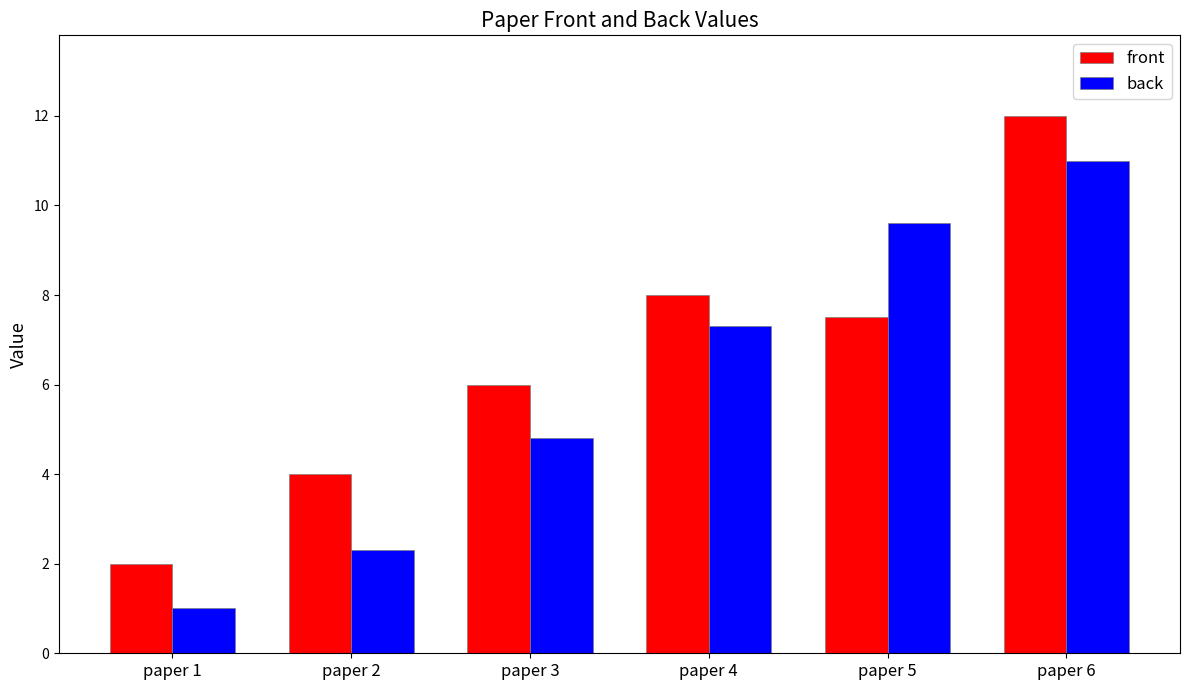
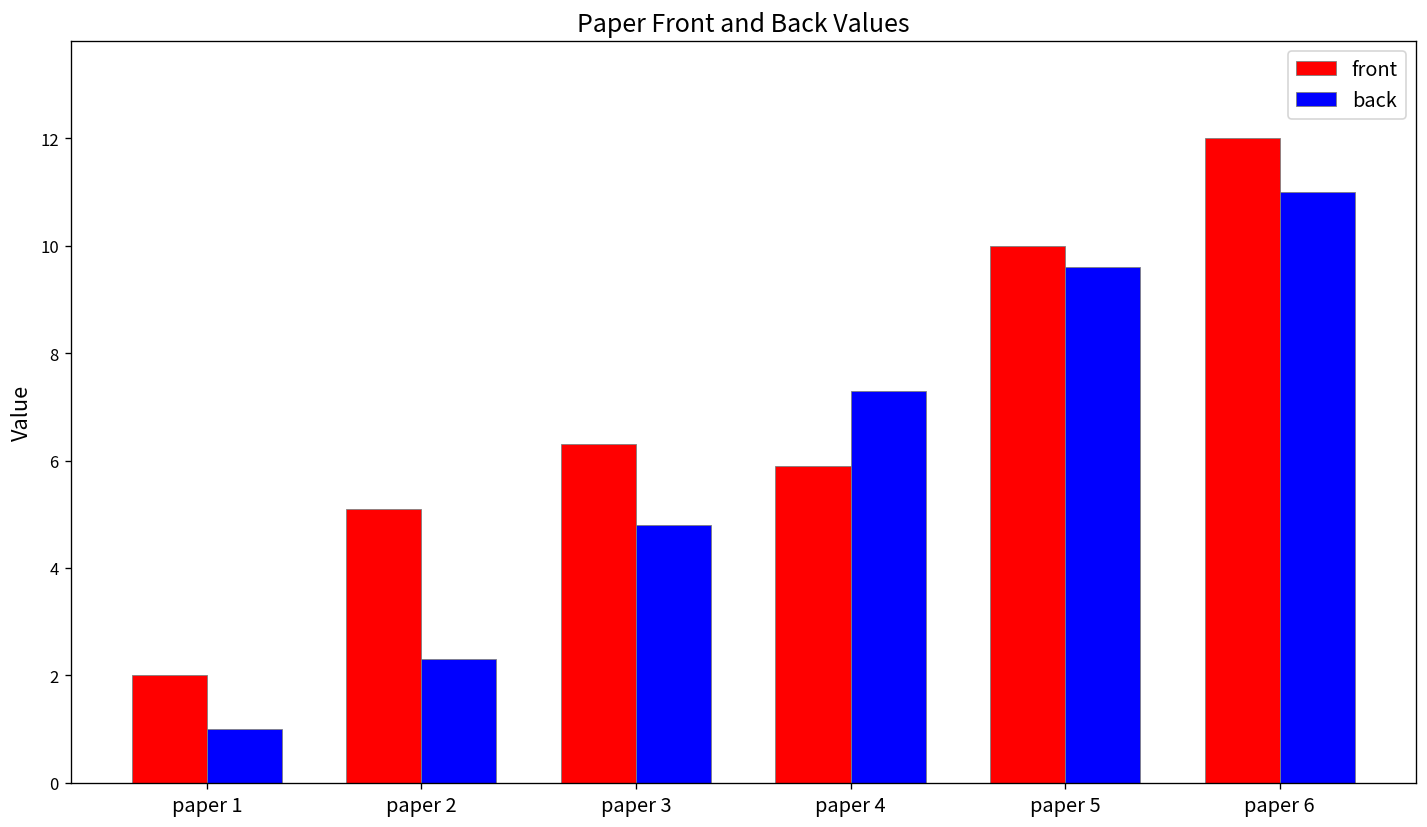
  {
    "front": {
      "paper 1": 2.0,
-     "paper 2": 4.0,
-     "paper 3": 6.0,
-     "paper 4": 8.0,
-     "paper 5": 7.5,
+     "paper 2": 5.1,
+     "paper 3": 6.3,
+     "paper 4": 5.9,
+     "paper 5": 10.0,
      "paper 6": 12.0
    },
    "back": {
      "paper 1": 1.0,
      "paper 2": 2.3,
      "paper 3": 4.8,
      "paper 4": 7.3,
      "paper 5": 9.6,
      "paper 6": 11.0
    }
  }
